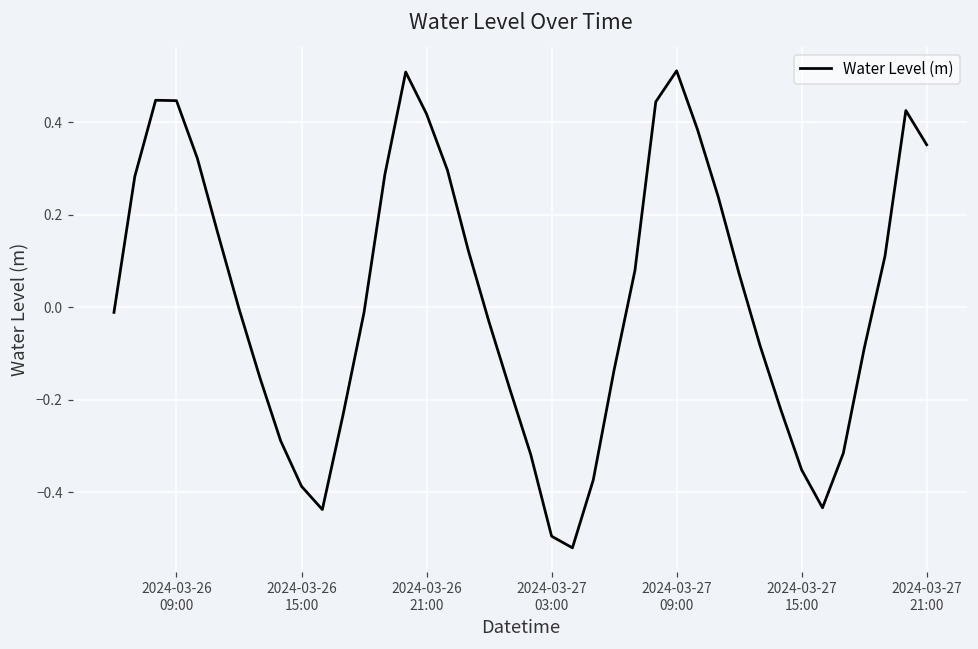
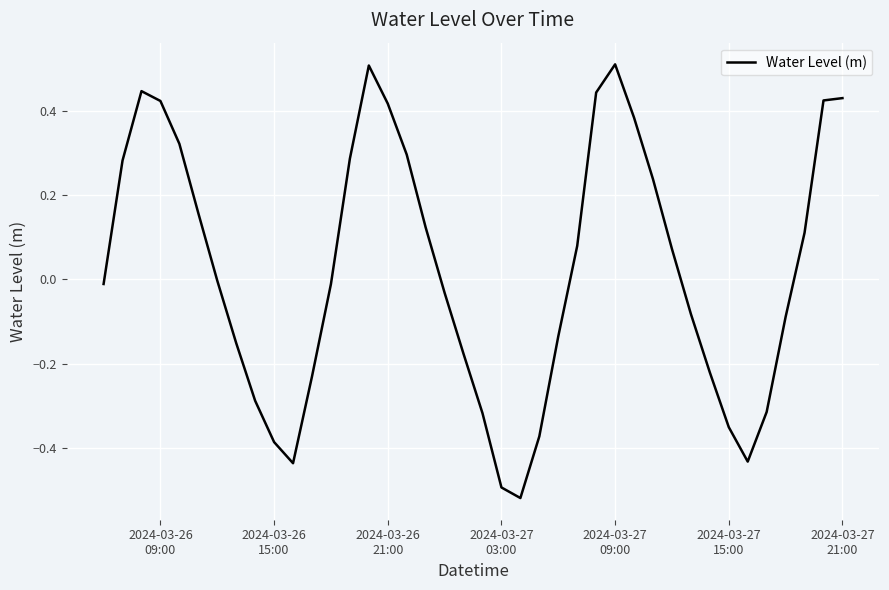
  {
-   "2024-03-26 09:00": 0.45,
+   "2024-03-26 09:00": 0.42,
    "2024-03-26 15:00": -0.39,
    "2024-03-26 21:00": 0.42,
    "2024-03-27 03:00": -0.49,
    "2024-03-27 09:00": 0.51,
    "2024-03-27 15:00": -0.35,
-   "2024-03-27 21:00": 0.35
+   "2024-03-27 21:00": 0.43
  }
